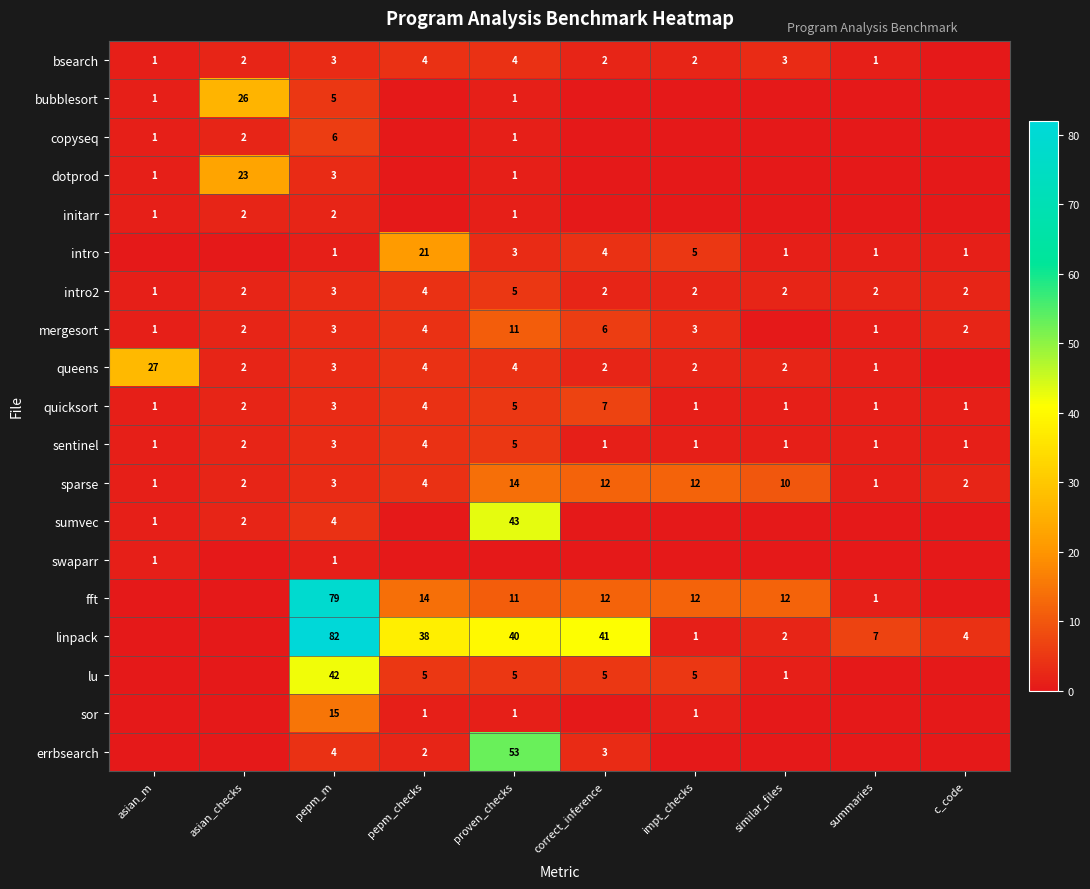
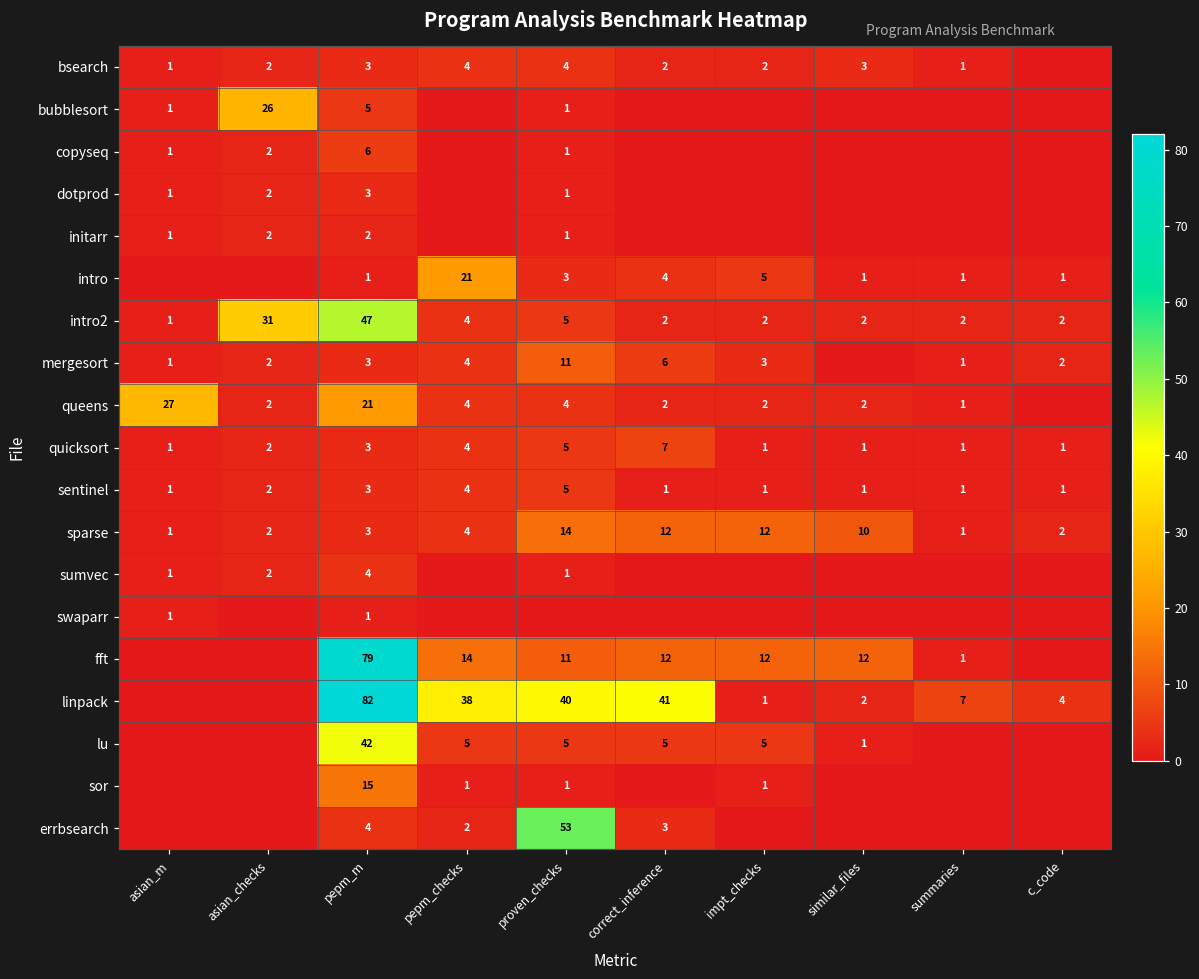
  {
    "bsearch": {
      "asian_m": 1,
      "asian_checks": 2,
      "pepm_m": 3,
      "pepm_checks": 4,
      "proven_checks": 4,
      "correct_inference": 2,
      "impt_checks": 2,
      "similar_files": 3,
      "summaries": 1
    },
    "bubblesort": {
      "asian_m": 1,
      "asian_checks": 26,
      "pepm_m": 5,
      "proven_checks": 1
    },
    "copyseq": {
      "asian_m": 1,
      "asian_checks": 2,
      "pepm_m": 6,
      "proven_checks": 1
    },
    "dotprod": {
      "asian_m": 1,
-     "asian_checks": 23,
+     "asian_checks": 2,
      "pepm_m": 3,
      "proven_checks": 1
    },
    "initarr": {
      "asian_m": 1,
      "asian_checks": 2,
      "pepm_m": 2,
      "proven_checks": 1
    },
    "intro": {
      "pepm_m": 1,
      "pepm_checks": 21,
      "proven_checks": 3,
      "correct_inference": 4,
      "impt_checks": 5,
      "similar_files": 1,
      "summaries": 1,
      "c_code": 1
    },
    "intro2": {
      "asian_m": 1,
-     "asian_checks": 2,
-     "pepm_m": 3,
+     "asian_checks": 31,
+     "pepm_m": 47,
      "pepm_checks": 4,
      "proven_checks": 5,
      "correct_inference": 2,
      "impt_checks": 2,
      "similar_files": 2,
      "summaries": 2,
      "c_code": 2
    },
    "mergesort": {
      "asian_m": 1,
      "asian_checks": 2,
      "pepm_m": 3,
      "pepm_checks": 4,
      "proven_checks": 11,
      "correct_inference": 6,
      "impt_checks": 3,
      "summaries": 1,
      "c_code": 2
    },
    "queens": {
      "asian_m": 27,
      "asian_checks": 2,
-     "pepm_m": 3,
+     "pepm_m": 21,
      "pepm_checks": 4,
      "proven_checks": 4,
      "correct_inference": 2,
      "impt_checks": 2,
      "similar_files": 2,
      "summaries": 1
    },
    "quicksort": {
      "asian_m": 1,
      "asian_checks": 2,
      "pepm_m": 3,
      "pepm_checks": 4,
      "proven_checks": 5,
      "correct_inference": 7,
      "impt_checks": 1,
      "similar_files": 1,
      "summaries": 1,
      "c_code": 1
    },
    "sentinel": {
      "asian_m": 1,
      "asian_checks": 2,
      "pepm_m": 3,
      "pepm_checks": 4,
      "proven_checks": 5,
      "correct_inference": 1,
      "impt_checks": 1,
      "similar_files": 1,
      "summaries": 1,
      "c_code": 1
    },
    "sparse": {
      "asian_m": 1,
      "asian_checks": 2,
      "pepm_m": 3,
      "pepm_checks": 4,
      "proven_checks": 14,
      "correct_inference": 12,
      "impt_checks": 12,
      "similar_files": 10,
      "summaries": 1,
      "c_code": 2
    },
    "sumvec": {
      "asian_m": 1,
      "asian_checks": 2,
      "pepm_m": 4,
-     "proven_checks": 43
+     "proven_checks": 1
    },
    "swaparr": {
      "asian_m": 1,
      "pepm_m": 1
    },
    "fft": {
      "pepm_m": 79,
      "pepm_checks": 14,
      "proven_checks": 11,
      "correct_inference": 12,
      "impt_checks": 12,
      "similar_files": 12,
      "summaries": 1
    },
    "linpack": {
      "pepm_m": 82,
      "pepm_checks": 38,
      "proven_checks": 40,
      "correct_inference": 41,
      "impt_checks": 1,
      "similar_files": 2,
      "summaries": 7,
      "c_code": 4
    },
    "lu": {
      "pepm_m": 42,
      "pepm_checks": 5,
      "proven_checks": 5,
      "correct_inference": 5,
      "impt_checks": 5,
      "similar_files": 1
    },
    "sor": {
      "pepm_m": 15,
      "pepm_checks": 1,
      "proven_checks": 1,
      "impt_checks": 1
    },
    "errbsearch": {
      "pepm_m": 4,
      "pepm_checks": 2,
      "proven_checks": 53,
      "correct_inference": 3
    }
  }
